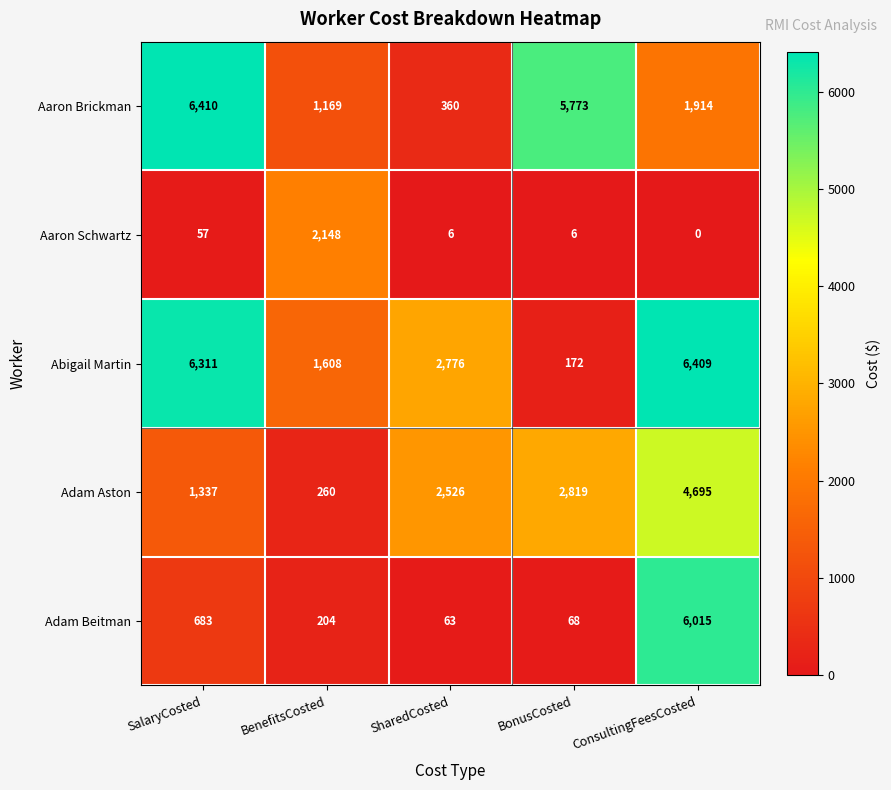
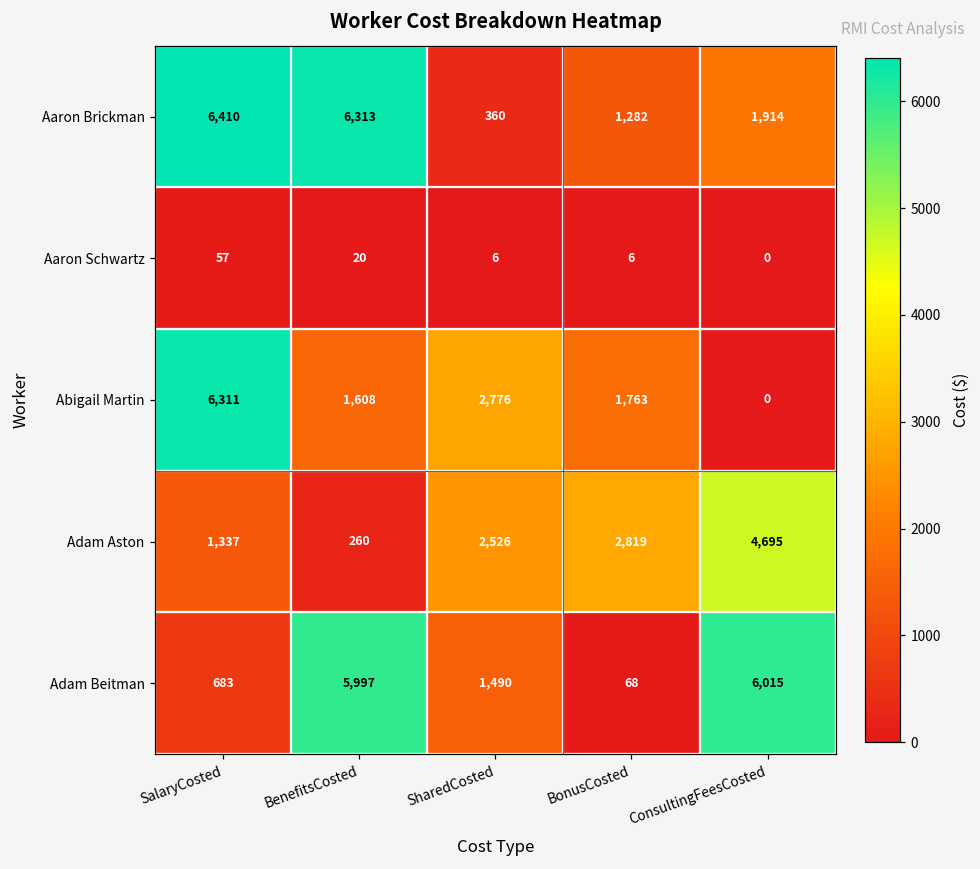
  {
    "Aaron Brickman": {
      "SalaryCosted": "6,410",
-     "BenefitsCosted": "1,169",
+     "BenefitsCosted": "6,313",
      "SharedCosted": "360",
-     "BonusCosted": "5,773",
+     "BonusCosted": "1,282",
      "ConsultingFeesCosted": "1,914"
    },
    "Aaron Schwartz": {
      "SalaryCosted": "57",
-     "BenefitsCosted": "2,148",
+     "BenefitsCosted": "20",
      "SharedCosted": "6",
      "BonusCosted": "6",
      "ConsultingFeesCosted": "0"
    },
    "Abigail Martin": {
      "SalaryCosted": "6,311",
      "BenefitsCosted": "1,608",
      "SharedCosted": "2,776",
-     "BonusCosted": "172",
-     "ConsultingFeesCosted": "6,409"
+     "BonusCosted": "1,763",
+     "ConsultingFeesCosted": "0"
    },
    "Adam Aston": {
      "SalaryCosted": "1,337",
      "BenefitsCosted": "260",
      "SharedCosted": "2,526",
      "BonusCosted": "2,819",
      "ConsultingFeesCosted": "4,695"
    },
    "Adam Beitman": {
      "SalaryCosted": "683",
-     "BenefitsCosted": "204",
-     "SharedCosted": "63",
+     "BenefitsCosted": "5,997",
+     "SharedCosted": "1,490",
      "BonusCosted": "68",
      "ConsultingFeesCosted": "6,015"
    }
  }
